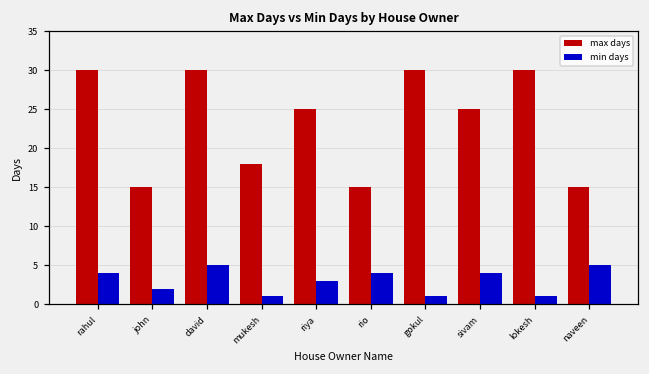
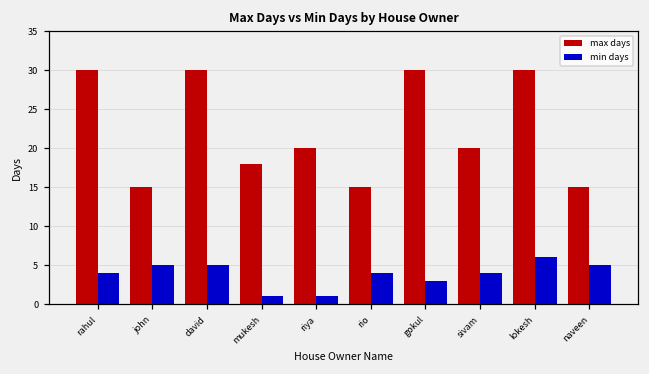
  {
    "max days": {
      "rahul": 30,
      "john": 15,
      "david": 30,
      "mukesh": 18,
-     "riya": 25,
+     "riya": 20,
      "rio": 15,
      "gokul": 30,
-     "sivam": 25,
+     "sivam": 20,
      "lokesh": 30,
      "naveen": 15
    },
    "min days": {
      "rahul": 4,
-     "john": 2,
+     "john": 5,
      "david": 5,
      "mukesh": 1,
-     "riya": 3,
+     "riya": 1,
      "rio": 4,
-     "gokul": 1,
+     "gokul": 3,
      "sivam": 4,
-     "lokesh": 1,
+     "lokesh": 6,
      "naveen": 5
    }
  }
